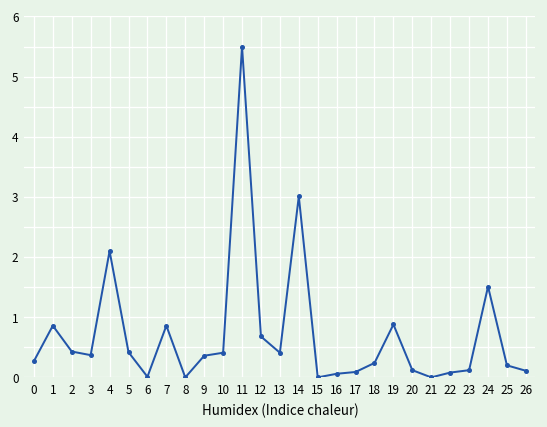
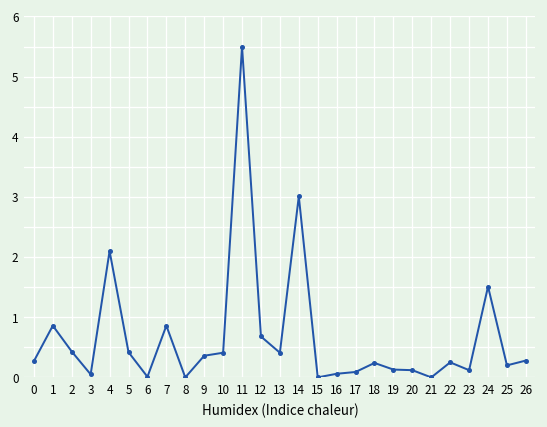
  {
    "0": 0.3,
    "1": 0.9,
    "2": 0.4,
-   "3": 0.4,
+   "3": 0.1,
    "4": 2.1,
    "5": 0.4,
    "6": 0.0,
    "7": 0.9,
    "8": 0.0,
    "9": 0.4,
    "10": 0.4,
    "11": 5.5,
    "12": 0.7,
    "13": 0.4,
    "14": 3.0,
    "15": 0.0,
    "16": 0.1,
    "17": 0.1,
    "18": 0.2,
-   "19": 0.9,
+   "19": 0.1,
    "20": 0.1,
    "21": 0.0,
-   "22": 0.1,
+   "22": 0.3,
    "23": 0.1,
    "24": 1.5,
    "25": 0.2,
-   "26": 0.1
+   "26": 0.3
  }
